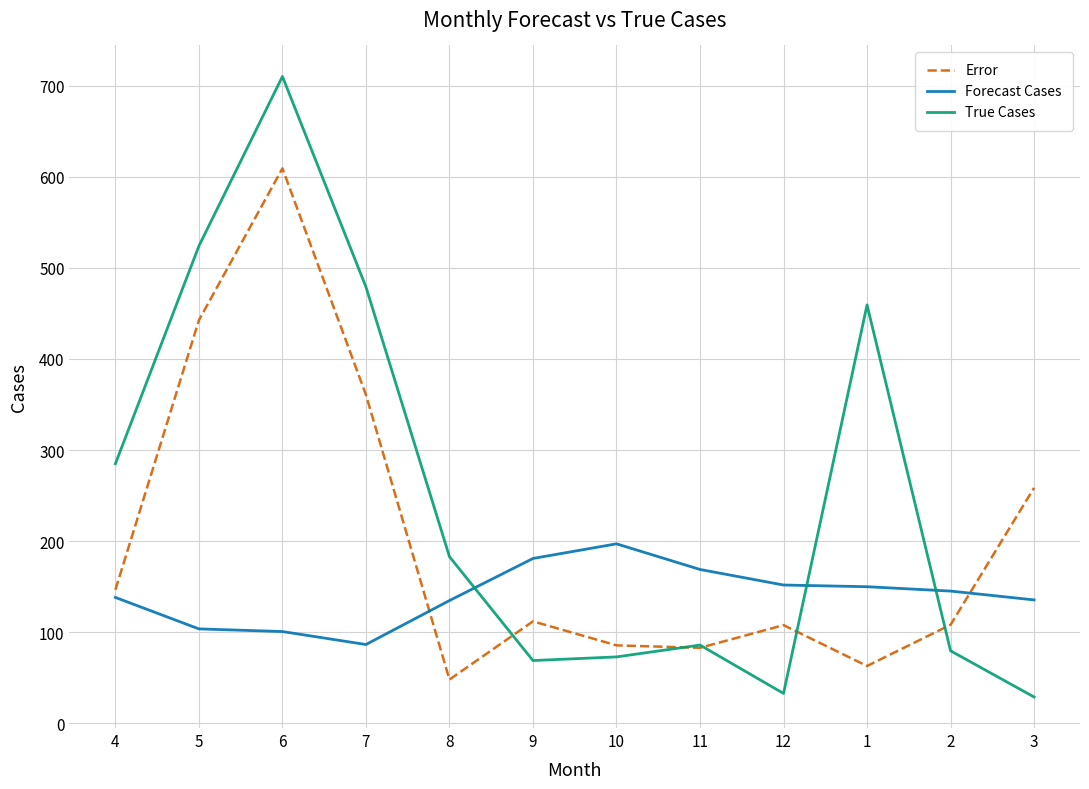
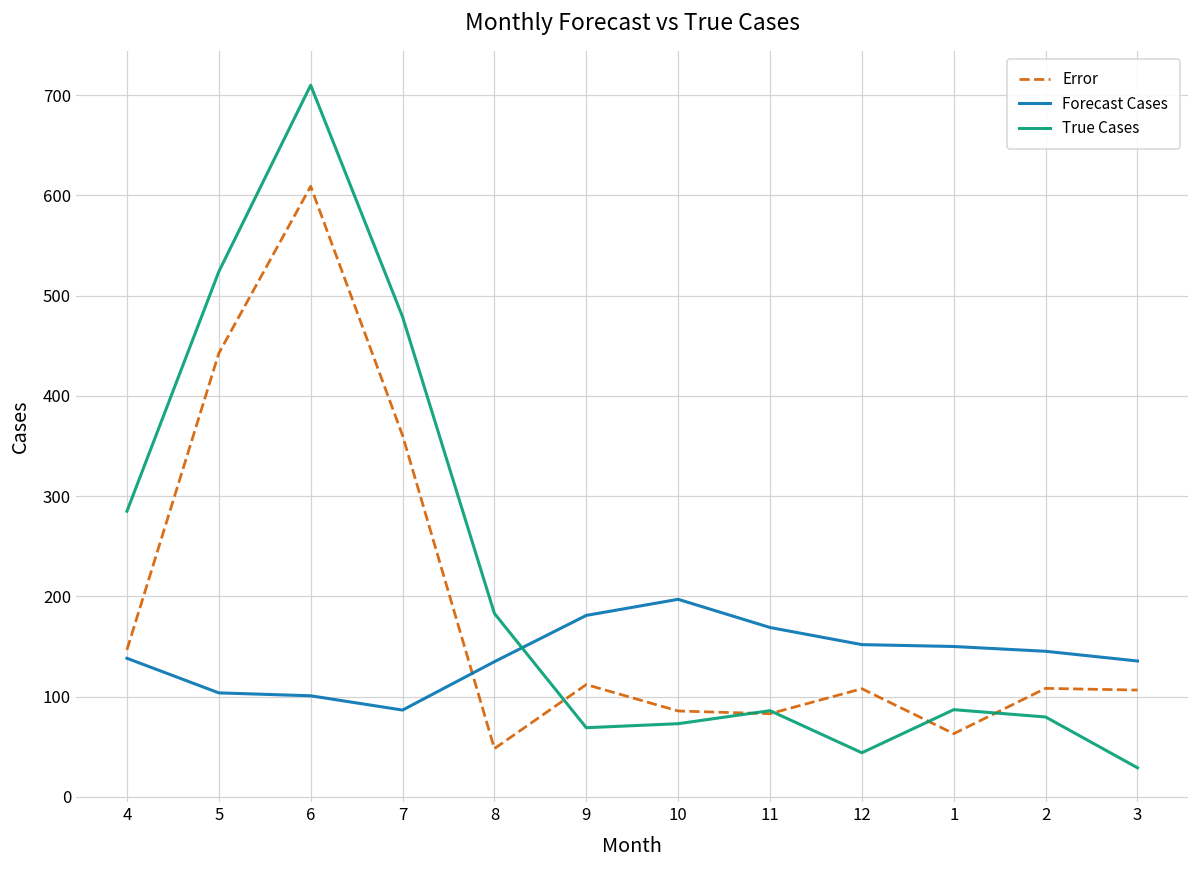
  {
    "Error": {
      "4": 150,
      "5": 440,
      "6": 610,
      "7": 360,
      "8": 50,
      "9": 110,
      "10": 90,
      "11": 80,
      "12": 110,
      "1": 60,
      "2": 110,
-     "3": 260
+     "3": 110
    },
    "Forecast Cases": {
      "4": 140,
      "5": 100,
      "6": 100,
      "7": 90,
      "8": 130,
      "9": 180,
      "10": 200,
      "11": 170,
      "12": 150,
      "1": 150,
      "2": 150,
      "3": 140
    },
    "True Cases": {
      "4": 290,
      "5": 520,
      "6": 710,
      "7": 480,
      "8": 180,
      "9": 70,
      "10": 70,
      "11": 90,
-     "12": 30,
-     "1": 460,
+     "12": 40,
+     "1": 90,
      "2": 80,
      "3": 30
    }
  }
